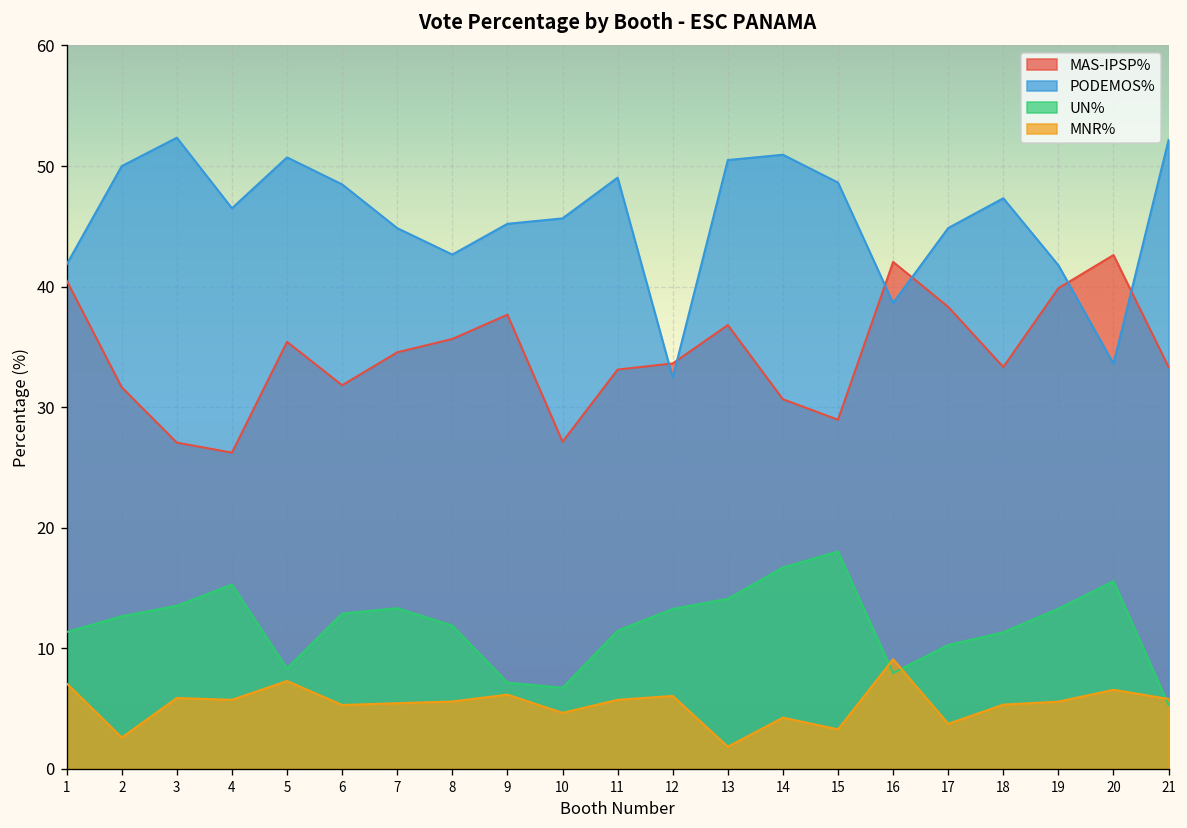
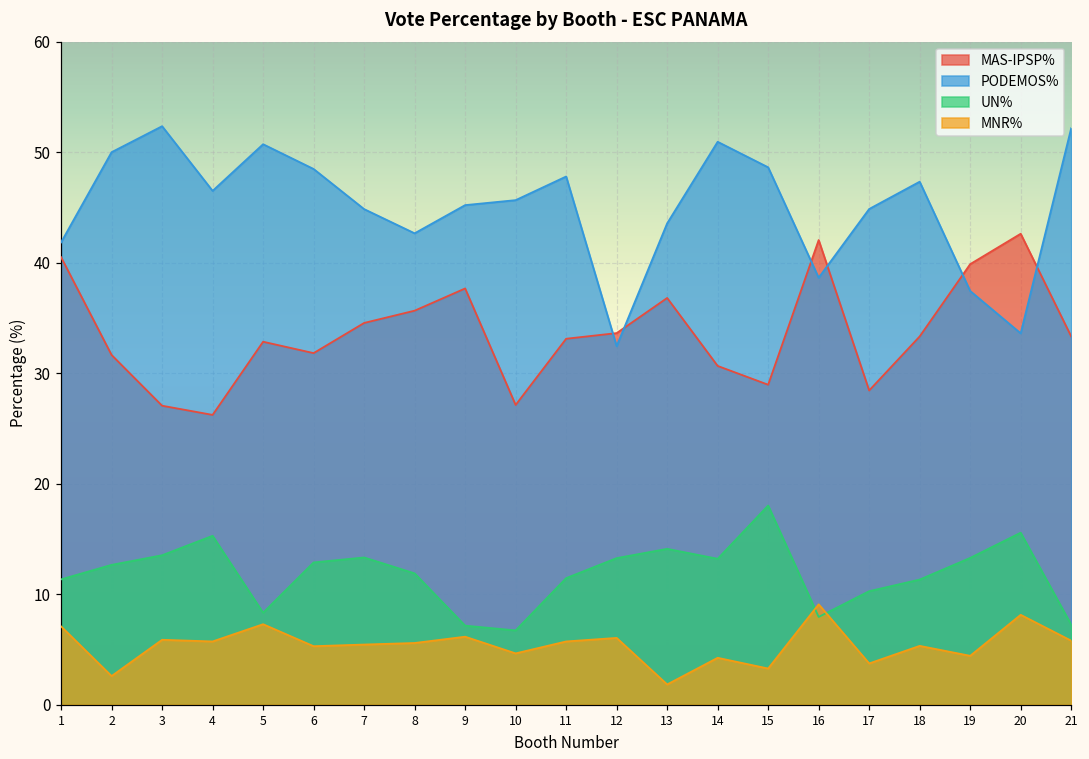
  {
    "MAS-IPSP%": {
      "1": 40.5,
      "2": 31.7,
      "3": 27.1,
      "4": 26.2,
-     "5": 35.4,
+     "5": 32.9,
      "6": 31.8,
      "7": 34.6,
      "8": 35.7,
      "9": 37.7,
      "10": 27.1,
      "11": 33.1,
      "12": 33.6,
      "13": 36.8,
      "14": 30.7,
      "15": 29.0,
      "16": 42.1,
-     "17": 38.3,
+     "17": 28.4,
      "18": 33.3,
      "19": 39.9,
      "20": 42.6,
      "21": 33.3
    },
    "PODEMOS%": {
      "1": 41.8,
      "2": 50.0,
      "3": 52.4,
      "4": 46.5,
      "5": 50.7,
      "6": 48.5,
      "7": 44.9,
      "8": 42.7,
      "9": 45.2,
      "10": 45.7,
-     "11": 49.0,
+     "11": 47.8,
      "12": 32.5,
-     "13": 50.5,
+     "13": 43.6,
      "14": 50.9,
      "15": 48.6,
      "16": 38.6,
      "17": 44.9,
      "18": 47.3,
-     "19": 41.8,
+     "19": 37.4,
      "20": 33.6,
      "21": 52.2
    },
    "UN%": {
      "1": 11.4,
      "2": 12.7,
      "3": 13.5,
      "4": 15.3,
      "5": 8.3,
      "6": 12.9,
      "7": 13.3,
      "8": 11.9,
      "9": 7.2,
      "10": 6.7,
      "11": 11.5,
      "12": 13.3,
      "13": 14.1,
-     "14": 16.7,
+     "14": 13.2,
      "15": 18.0,
      "16": 8.0,
      "17": 10.3,
      "18": 11.3,
      "19": 13.3,
      "20": 15.6,
-     "21": 5.3
+     "21": 7.3
    },
    "MNR%": {
      "1": 7.1,
      "2": 2.6,
      "3": 5.9,
      "4": 5.7,
      "5": 7.3,
      "6": 5.3,
      "7": 5.5,
      "8": 5.6,
      "9": 6.2,
      "10": 4.7,
      "11": 5.7,
      "12": 6.1,
      "13": 1.8,
      "14": 4.3,
      "15": 3.3,
      "16": 9.1,
      "17": 3.7,
      "18": 5.3,
-     "19": 5.6,
-     "20": 6.6,
+     "19": 4.4,
+     "20": 8.1,
      "21": 5.8
    }
  }
